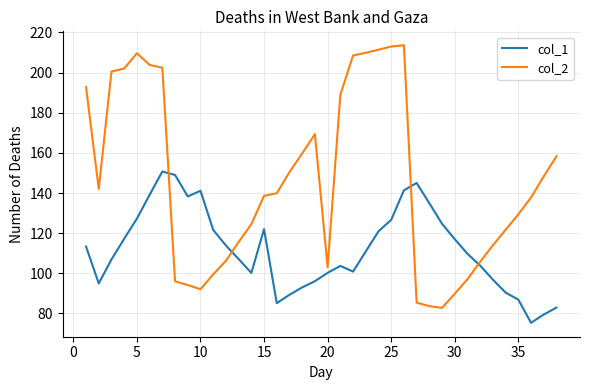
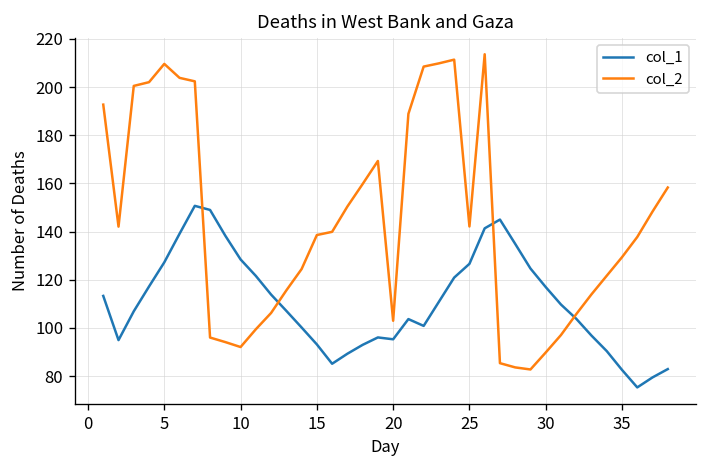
  {
    "col_1": {
      "5": 127,
-     "10": 141,
-     "15": 122,
-     "20": 100,
+     "10": 128,
+     "15": 93,
+     "20": 95,
      "25": 127,
      "30": 117,
-     "35": 87
+     "35": 83
    },
    "col_2": {
      "5": 210,
      "10": 92,
      "15": 139,
      "20": 103,
-     "25": 213,
+     "25": 142,
      "30": 90,
      "35": 129
    }
  }
